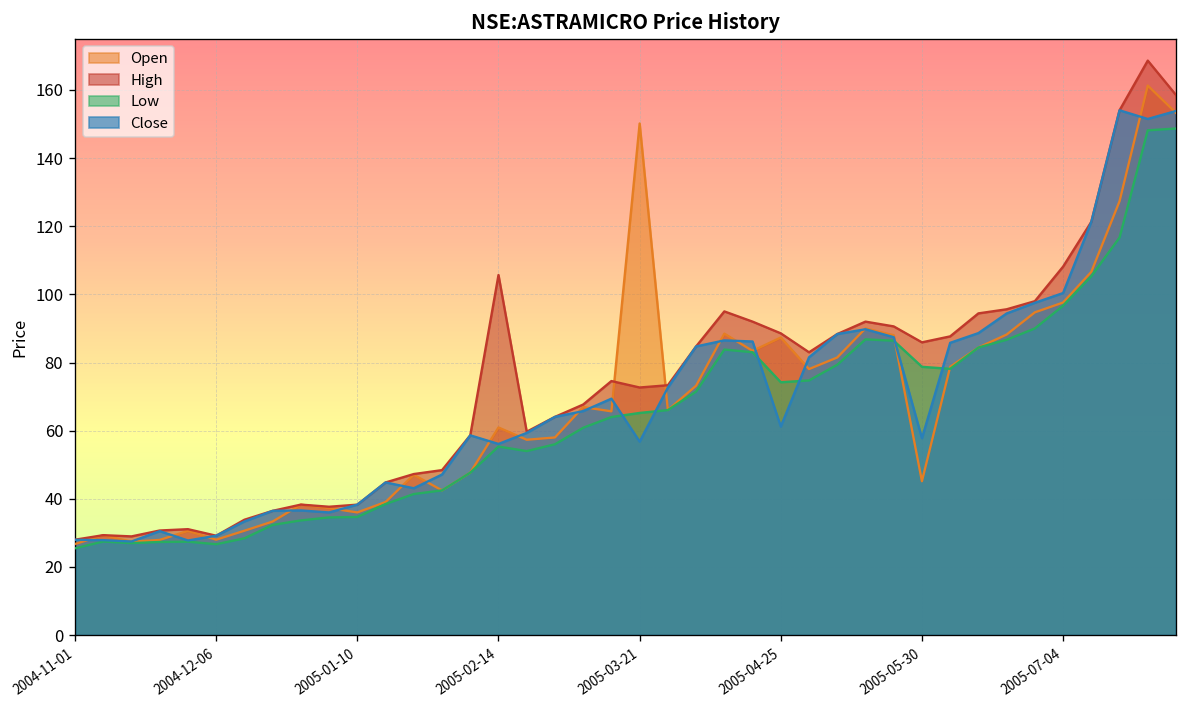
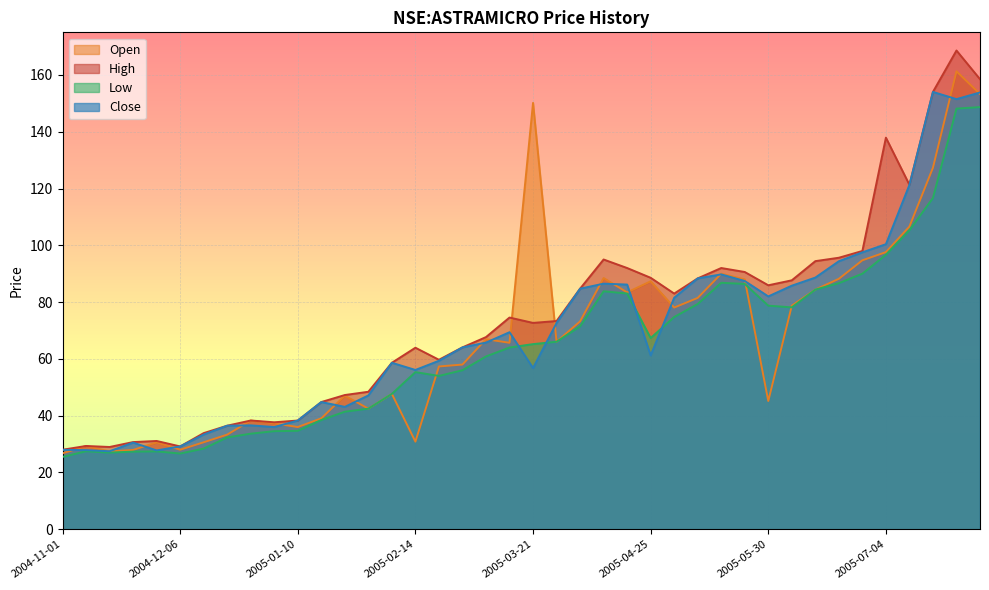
  {
    "Open": {
      "2004-11-01": 27,
      "2004-12-06": 28,
      "2005-01-10": 36,
-     "2005-02-14": 61,
+     "2005-02-14": 31,
      "2005-03-21": 150,
      "2005-04-25": 87,
      "2005-05-30": 45,
      "2005-07-04": 98
    },
    "High": {
-     "2005-02-14": 106,
+     "2005-02-14": 64,
      "2005-03-21": 73,
      "2005-04-25": 89,
      "2005-05-30": 86,
-     "2005-07-04": 108
+     "2005-07-04": 138
    },
    "Low": {
      "2004-11-01": 25,
      "2004-12-06": 27,
      "2005-01-10": 35,
      "2005-03-21": 65,
-     "2005-04-25": 74,
+     "2005-04-25": 67,
      "2005-05-30": 79,
      "2005-07-04": 97
    },
    "Close": {
      "2005-03-21": 57,
      "2005-04-25": 61,
-     "2005-05-30": 58,
+     "2005-05-30": 82,
      "2005-07-04": 100
    }
  }
